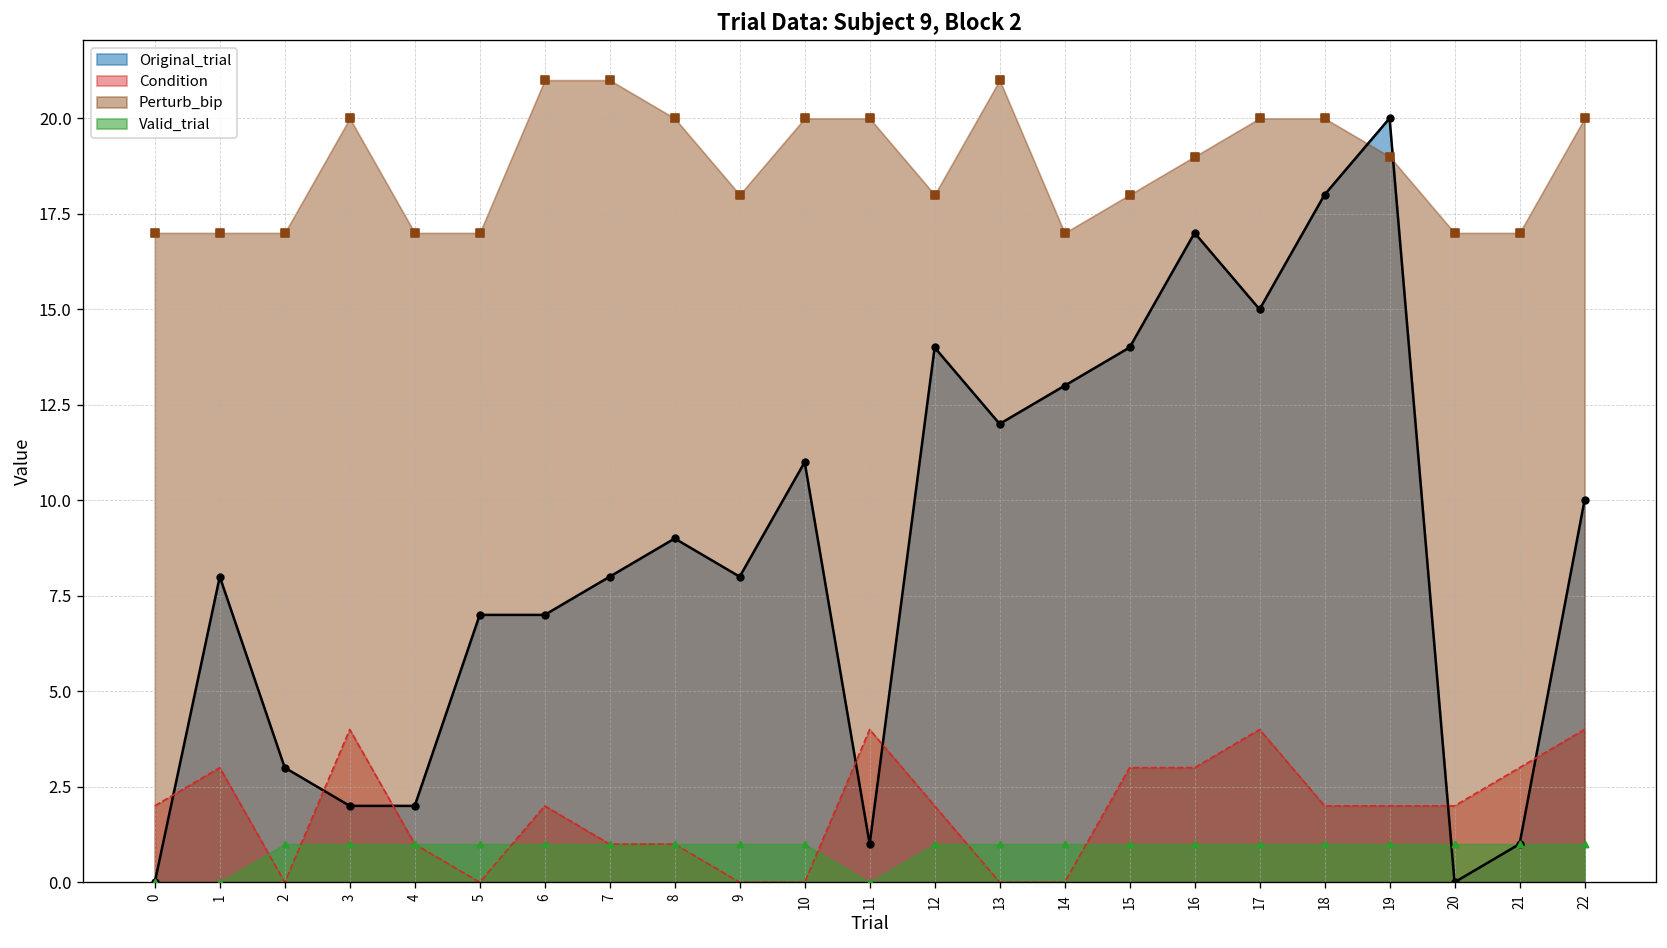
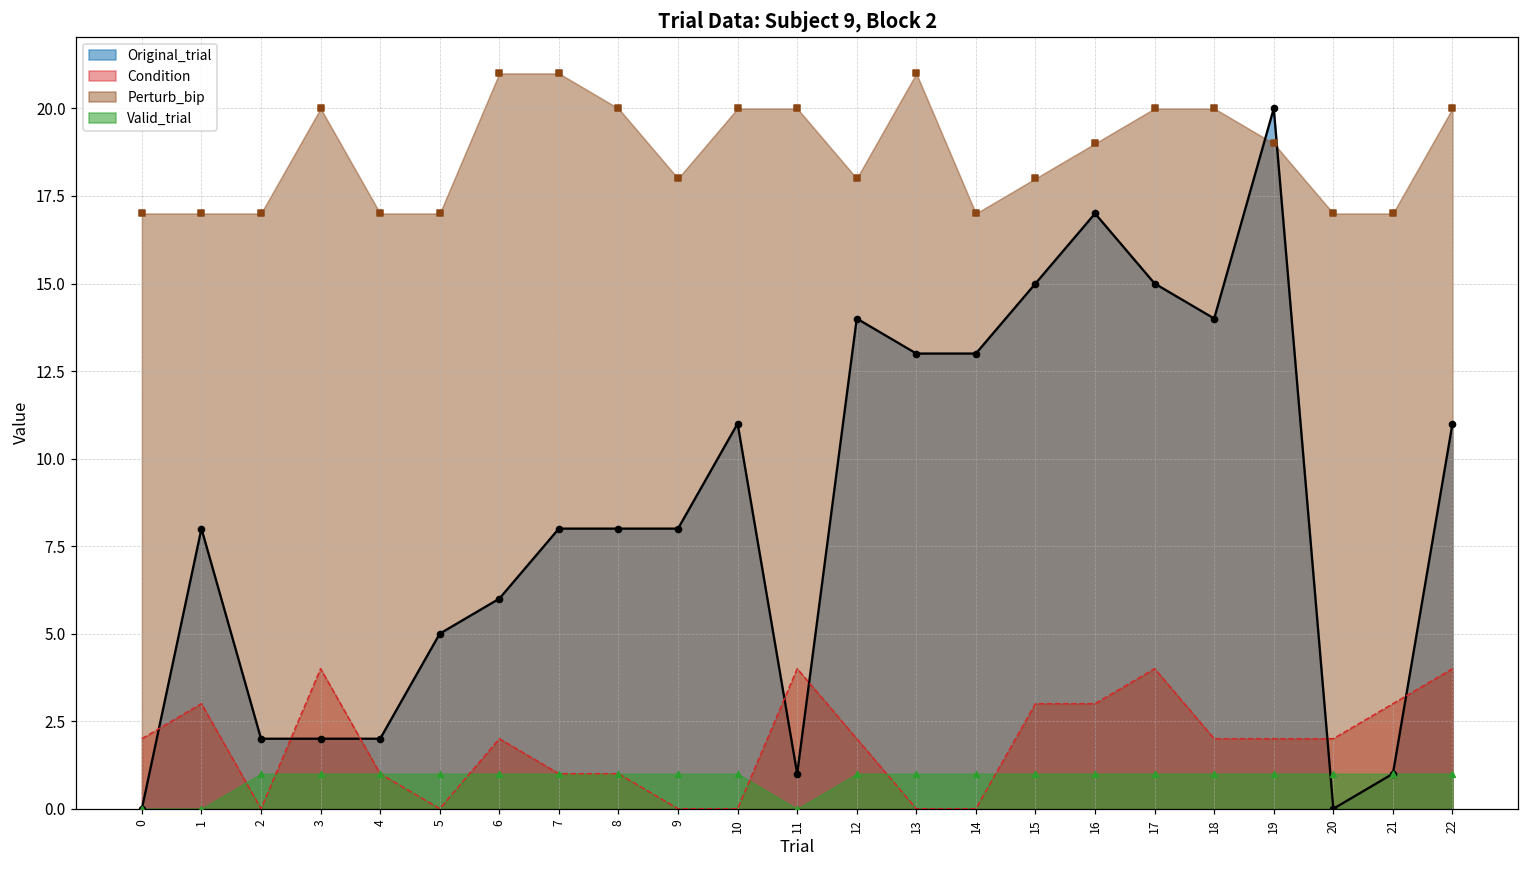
  {
    "Original_trial": {
      "1": 8,
-     "2": 3,
+     "2": 2,
      "3": 2,
      "4": 2,
-     "5": 7,
-     "6": 7,
+     "5": 5,
+     "6": 6,
      "7": 8,
-     "8": 9,
+     "8": 8,
      "9": 8,
      "10": 11,
      "11": 1,
      "12": 14,
-     "13": 12,
+     "13": 13,
      "14": 13,
-     "15": 14,
+     "15": 15,
      "16": 17,
      "17": 15,
-     "18": 18,
+     "18": 14,
      "19": 20,
      "20": 0,
-     "22": 10
+     "22": 11
    },
    "Valid_trial": {
      "1": 0,
      "2": 1,
      "3": 1,
      "5": 1,
      "6": 1,
      "9": 1,
      "10": 1,
      "11": 0,
      "12": 1,
      "13": 1,
      "14": 1,
      "15": 1,
      "16": 1,
      "17": 1,
      "18": 1,
      "19": 1,
      "20": 1,
      "22": 1
    }
  }
